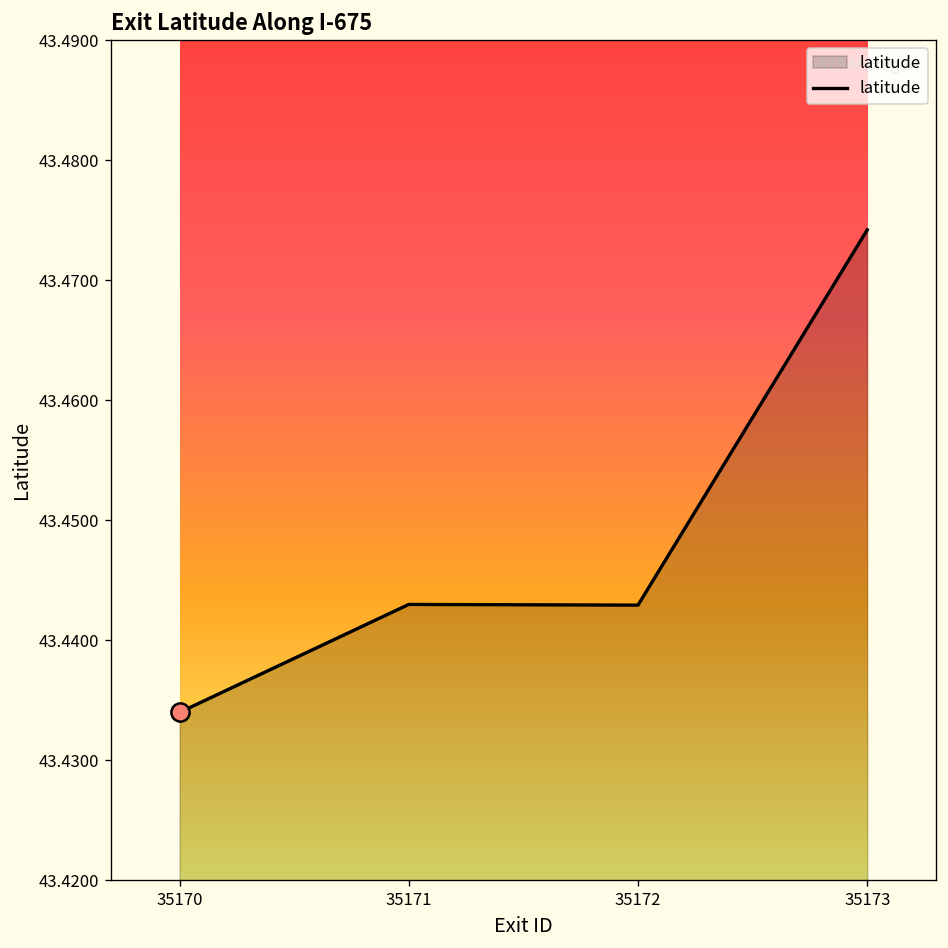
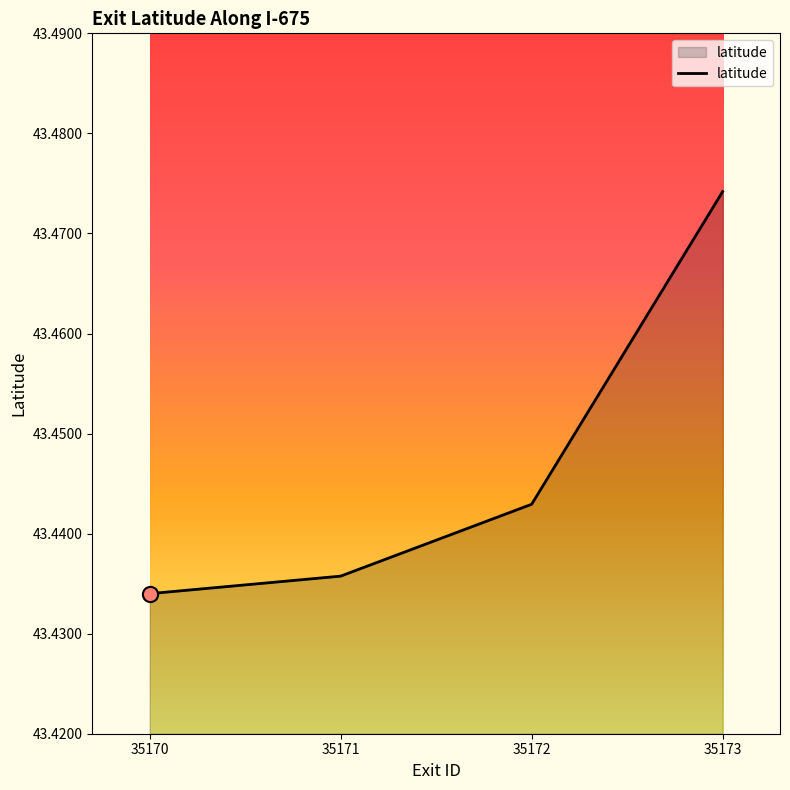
  {
    "latitude": {
-     "35171": 43.4430,
+     "35171": 43.4357,
      "35172": 43.4429,
      "35173": 43.4742
    }
  }
